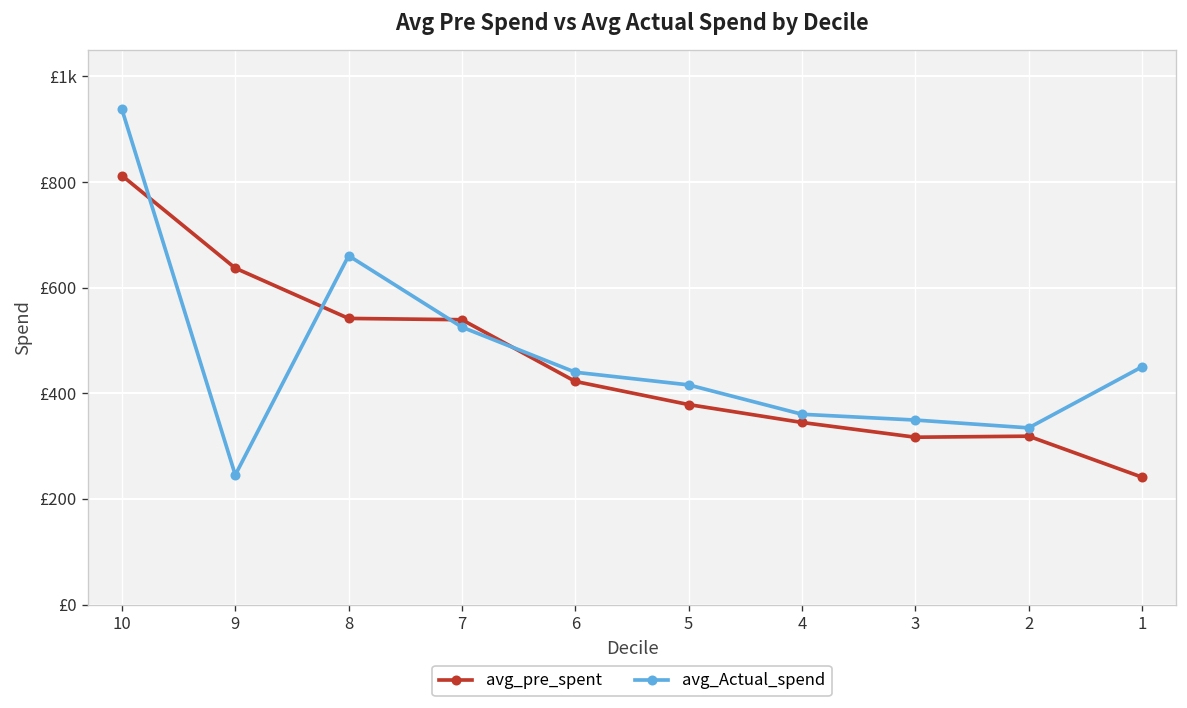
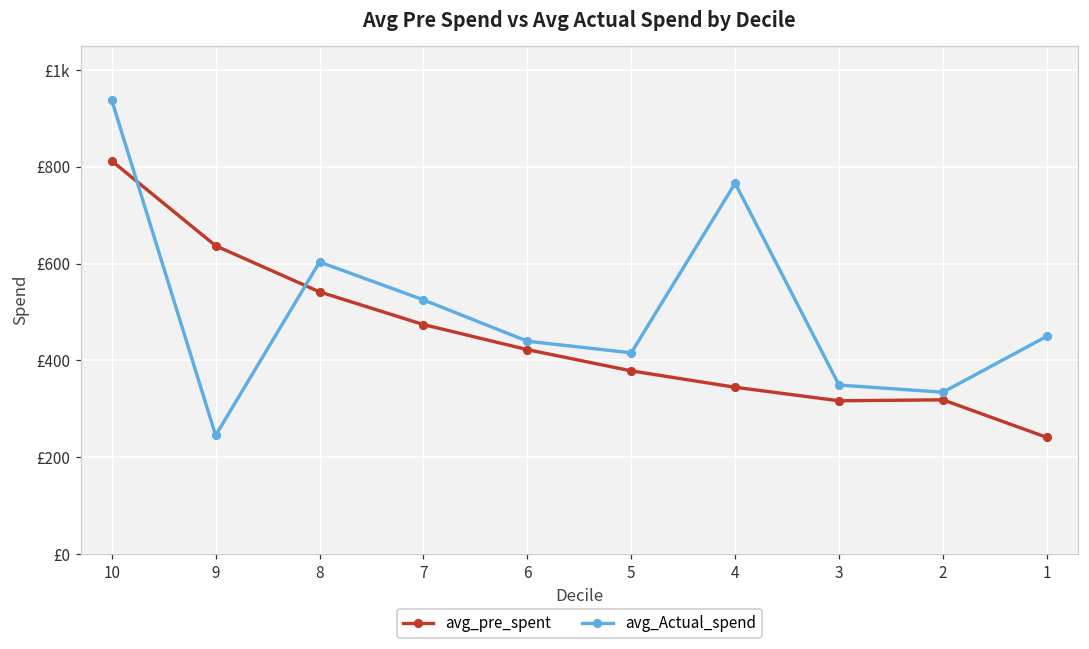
  {
    "avg_pre_spent": {
      "10": "£810",
      "9": "£640",
      "8": "£540",
-     "7": "£540",
+     "7": "£470",
      "6": "£420",
      "5": "£380",
      "4": "£340",
      "3": "£320",
      "2": "£320",
      "1": "£240"
    },
    "avg_Actual_spend": {
      "10": "£940",
      "9": "£250",
-     "8": "£660",
+     "8": "£600",
      "7": "£530",
      "6": "£440",
      "5": "£420",
-     "4": "£360",
+     "4": "£770",
      "3": "£350",
      "2": "£330",
      "1": "£450"
    }
  }
